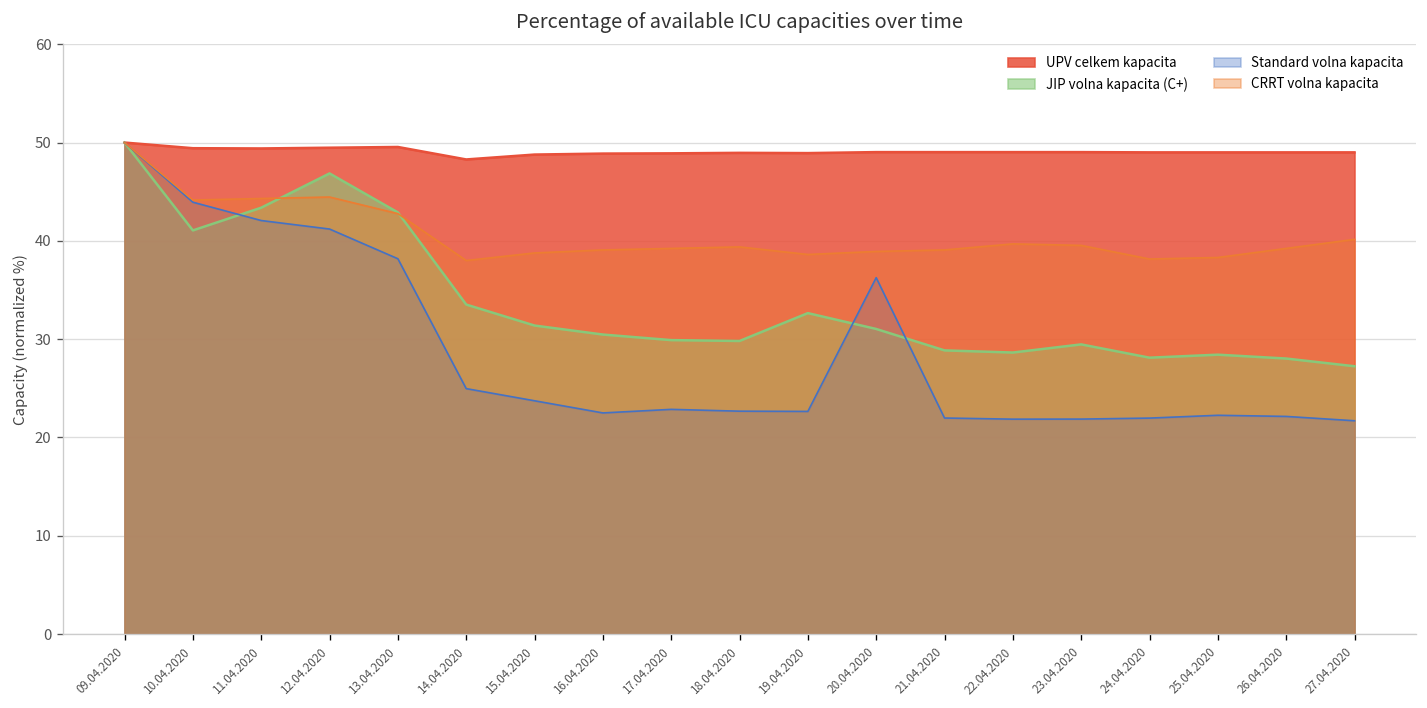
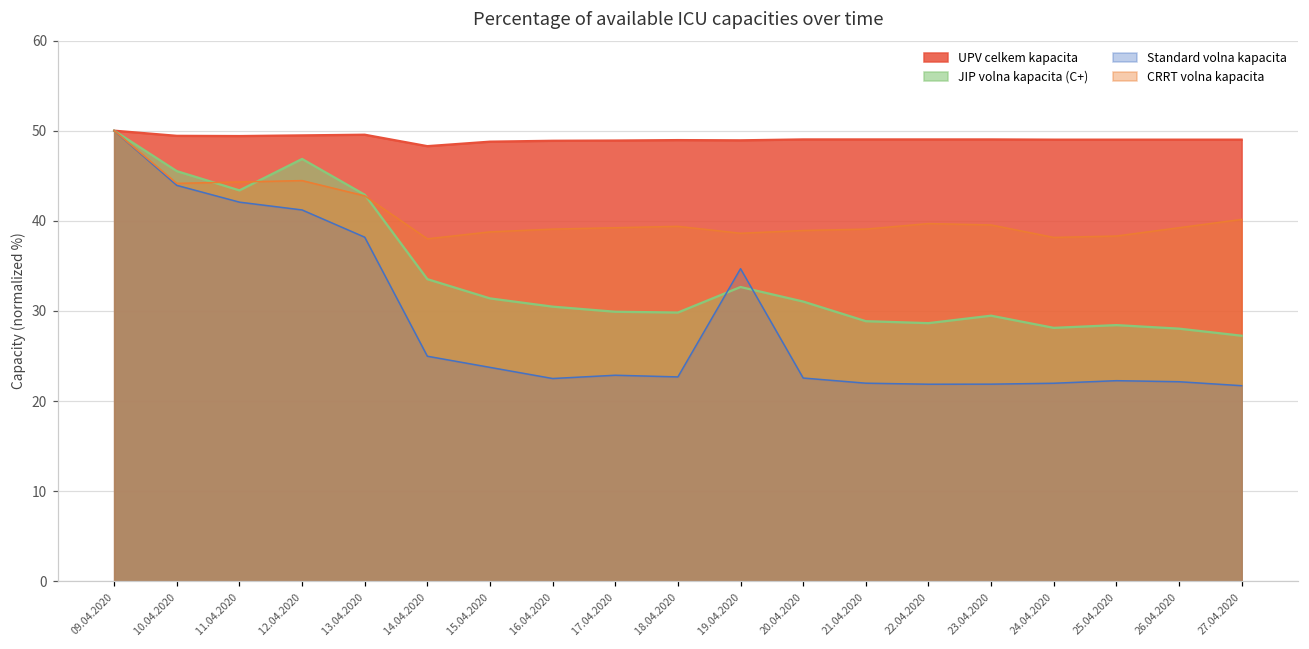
  {
    "JIP volna kapacita (C+)": {
-     "10.04.2020": 41,
+     "10.04.2020": 46,
      "11.04.2020": 43,
      "12.04.2020": 47,
      "14.04.2020": 34,
      "15.04.2020": 31,
      "16.04.2020": 30,
      "17.04.2020": 30,
      "18.04.2020": 30,
      "19.04.2020": 33,
      "20.04.2020": 31,
      "21.04.2020": 29,
      "22.04.2020": 29,
      "23.04.2020": 29,
      "24.04.2020": 28,
      "25.04.2020": 28,
      "26.04.2020": 28,
      "27.04.2020": 27
    },
    "Standard volna kapacita": {
      "11.04.2020": 42,
      "12.04.2020": 41,
      "13.04.2020": 38,
      "14.04.2020": 25,
      "15.04.2020": 24,
      "16.04.2020": 22,
      "17.04.2020": 23,
      "18.04.2020": 23,
-     "19.04.2020": 23,
-     "20.04.2020": 36,
+     "19.04.2020": 35,
+     "20.04.2020": 23,
      "21.04.2020": 22,
      "22.04.2020": 22,
      "23.04.2020": 22,
      "24.04.2020": 22,
      "25.04.2020": 22,
      "26.04.2020": 22,
      "27.04.2020": 22
    }
  }
